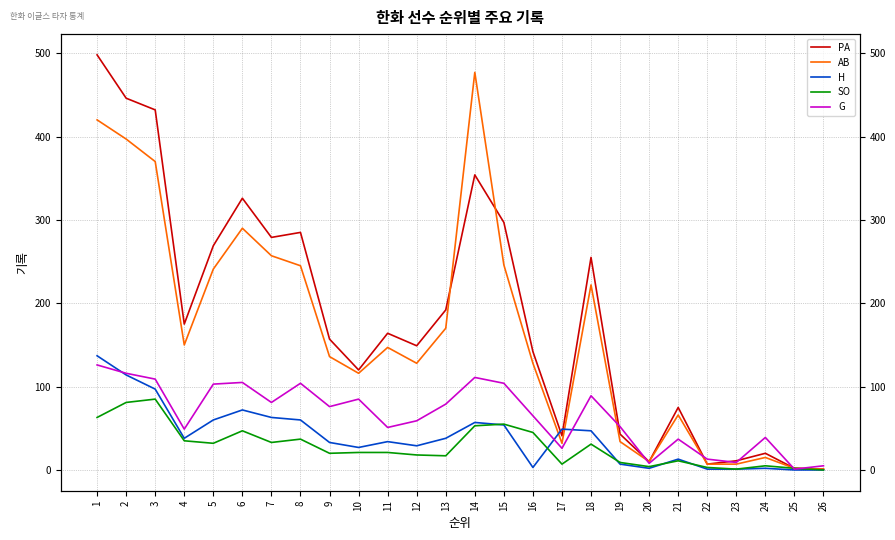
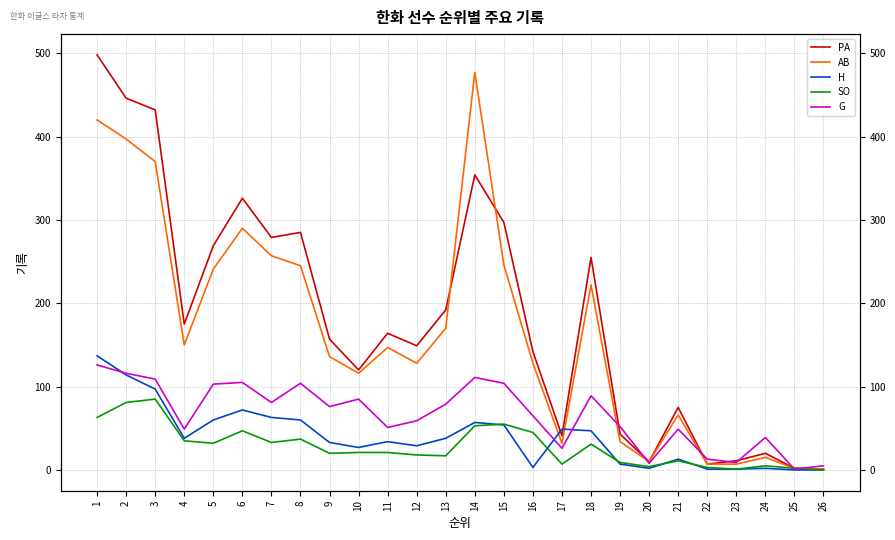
  {
    "PA": {
      "1": 500,
      "2": 450,
      "3": 430,
      "4": 180,
      "5": 270,
      "6": 330,
      "7": 280,
      "8": 290,
      "9": 160,
      "10": 120,
      "11": 160,
      "12": 150,
      "13": 190,
      "14": 350,
      "15": 300,
      "16": 140,
      "17": 40,
      "18": 260,
      "19": 40,
      "21": 80,
      "24": 20
    },
    "AB": {
      "1": 420,
      "2": 400,
      "3": 370,
      "4": 150,
      "5": 240,
      "6": 290,
      "7": 260,
      "8": 250,
      "9": 140,
      "10": 120,
      "11": 150,
      "12": 130,
      "13": 170,
      "14": 480,
      "15": 250,
      "16": 130,
      "17": 30,
      "18": 220,
      "19": 30,
      "21": 70,
      "24": 20
    },
    "H": {
      "1": 140,
      "3": 100,
      "5": 60,
      "6": 70,
      "7": 60,
      "8": 60,
      "9": 30,
      "10": 30,
      "11": 30,
      "12": 30,
      "13": 40,
      "14": 60,
      "16": 0,
      "17": 50,
      "18": 50
    },
    "SO": {
      "1": 60,
      "2": 80,
      "3": 90,
      "5": 30,
      "6": 50,
      "7": 30,
      "8": 40,
      "9": 20,
      "10": 20,
      "11": 20,
      "12": 20,
      "13": 20,
      "14": 50,
      "16": 50,
      "17": 10,
      "18": 30
    },
    "G": {
      "1": 130,
      "3": 110,
      "4": 50,
      "5": 100,
      "6": 110,
      "7": 80,
      "8": 100,
      "9": 80,
      "10": 90,
      "11": 50,
      "12": 60,
      "13": 80,
      "14": 110,
      "15": 100,
      "16": 70,
      "17": 30,
      "18": 90,
      "19": 50,
-     "21": 40,
+     "21": 50,
      "22": 10,
      "24": 40,
      "26": 10
    }
  }
